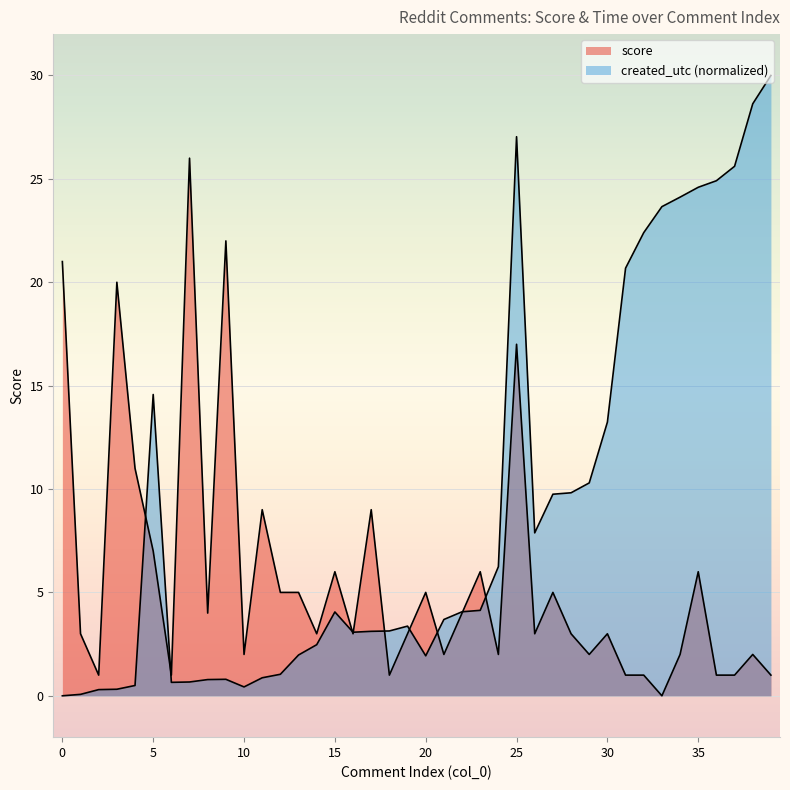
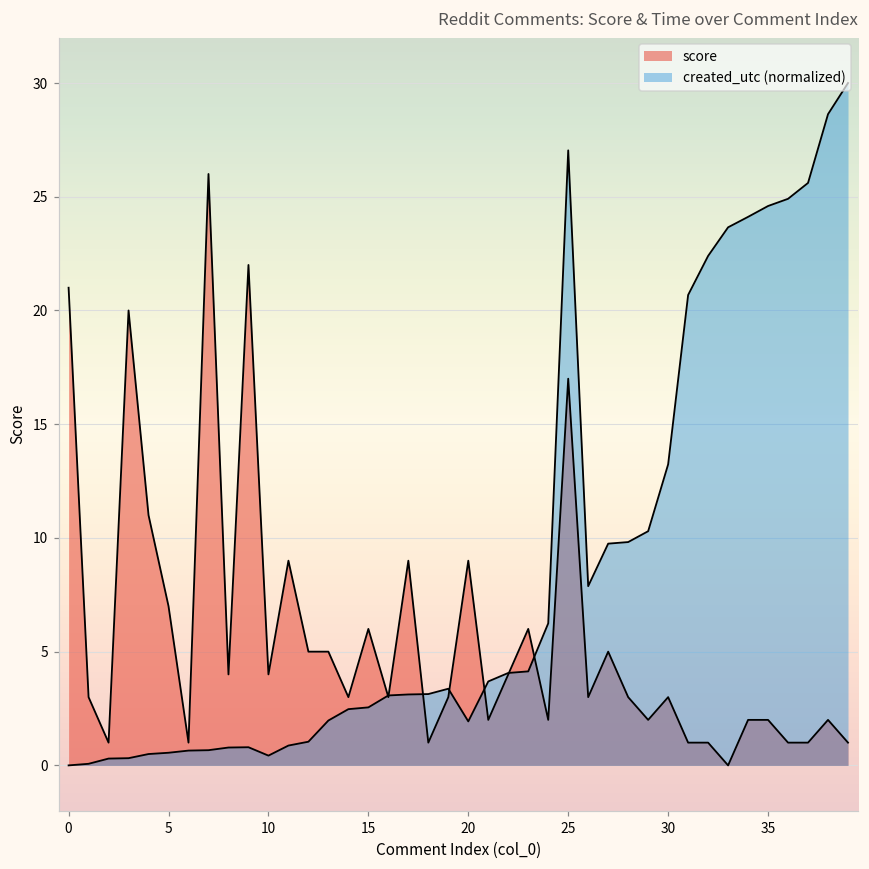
  {
    "score": {
      "0": 21,
      "5": 7,
-     "10": 2,
+     "10": 4,
      "15": 6,
-     "20": 5,
+     "20": 9,
      "25": 17,
      "30": 3,
-     "35": 6
+     "35": 2
    },
    "created_utc (normalized)": {
      "0": 0.0,
-     "5": 14.6,
+     "5": 0.6,
      "10": 0.4,
-     "15": 4.1,
+     "15": 2.5,
      "20": 1.9,
      "25": 27.0,
      "30": 13.2,
      "35": 24.6
    }
  }
